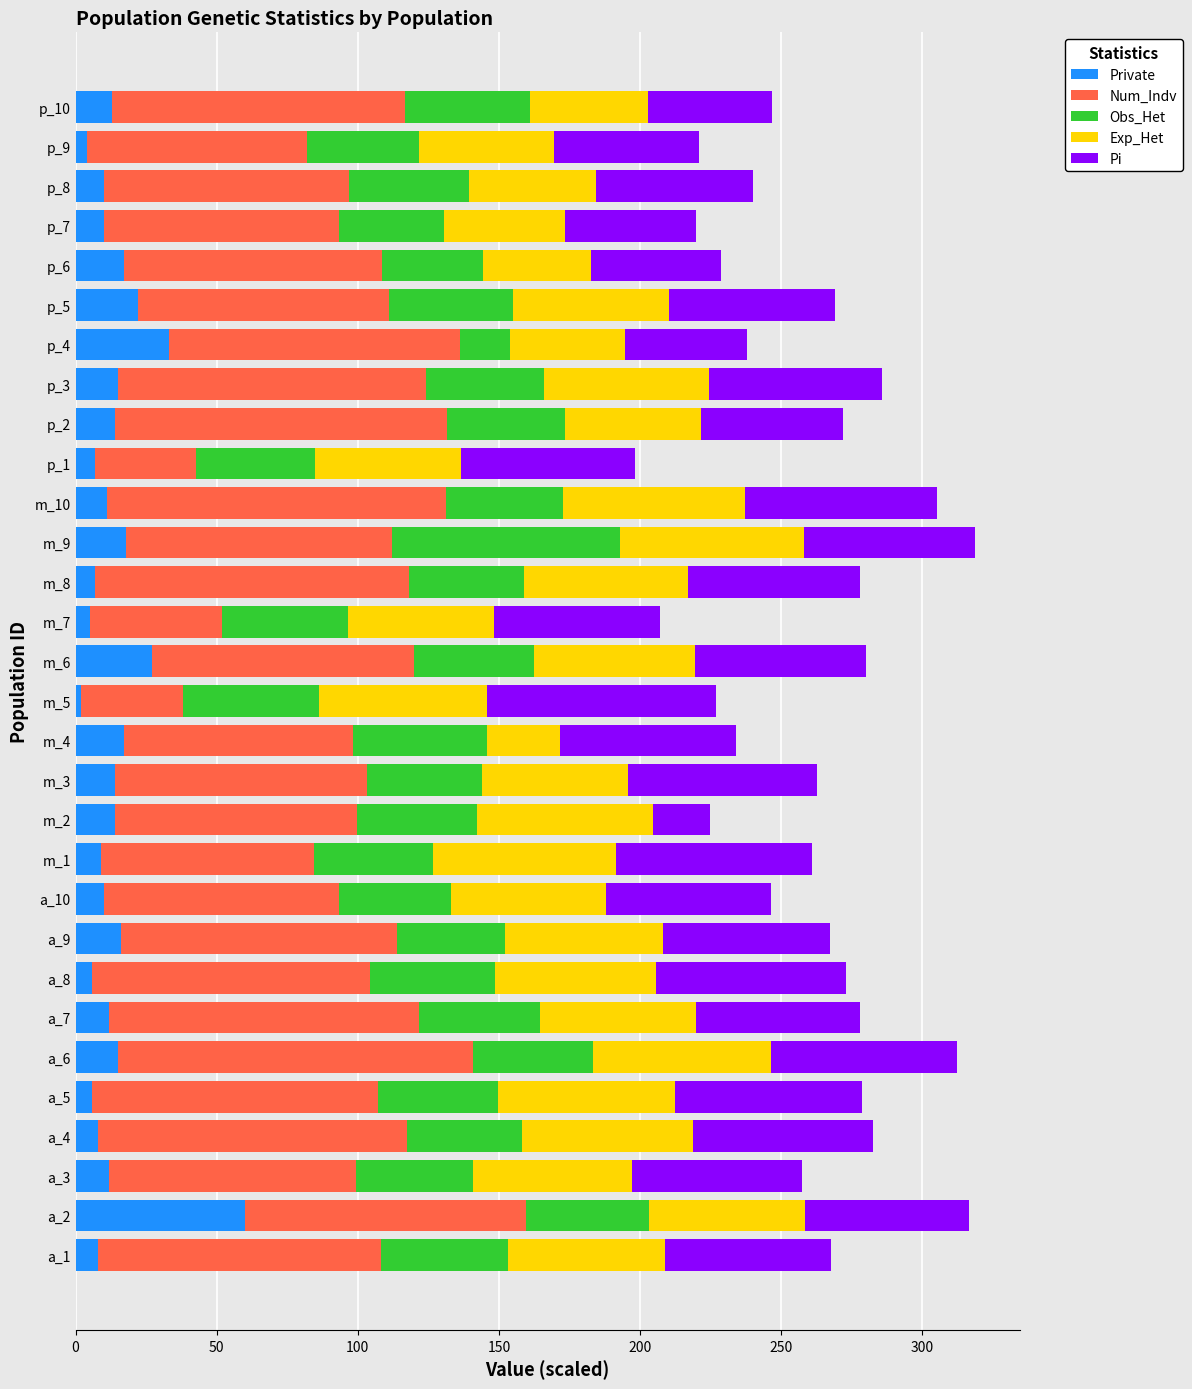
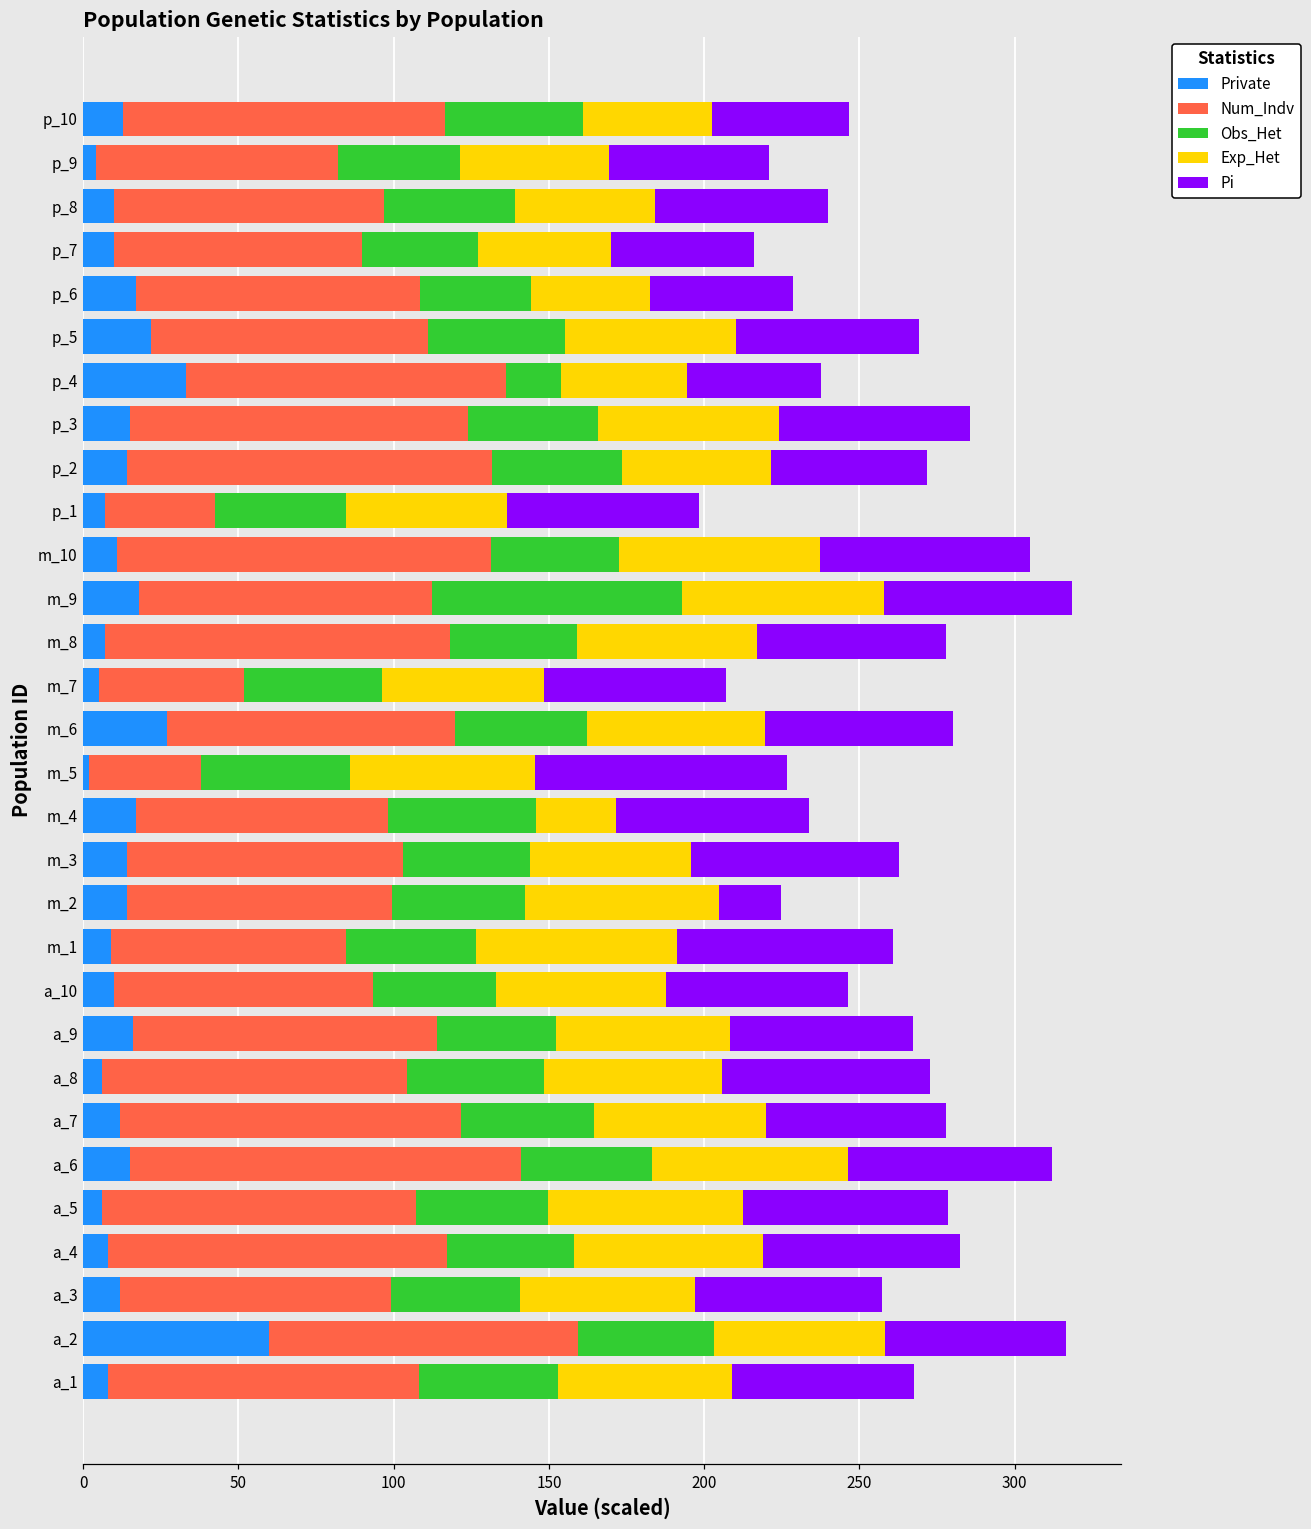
  {
    "Private": {
      "p_10": 13,
      "p_9": 4,
      "p_8": 10,
      "p_7": 10,
      "p_6": 17,
      "p_5": 22,
      "p_4": 33,
      "p_3": 15,
      "p_2": 14,
      "p_1": 7,
      "m_10": 11,
      "m_9": 18,
      "m_8": 7,
      "m_7": 5,
      "m_6": 27,
      "m_5": 2,
      "m_4": 17,
      "m_3": 14,
      "m_2": 14,
      "m_1": 9,
      "a_10": 10,
      "a_9": 16,
      "a_8": 6,
      "a_7": 12,
      "a_6": 15,
      "a_5": 6,
      "a_4": 8,
      "a_3": 12,
      "a_2": 60,
      "a_1": 8
    },
    "Num_Indv": {
      "p_10": 104,
      "p_9": 78,
      "p_8": 87,
-     "p_7": 83,
+     "p_7": 80,
      "p_6": 91,
      "p_5": 89,
      "p_4": 103,
      "p_3": 109,
      "p_2": 118,
      "p_1": 35,
      "m_10": 120,
      "m_9": 94,
      "m_8": 111,
      "m_7": 47,
      "m_6": 93,
      "m_5": 36,
      "m_4": 81,
      "m_3": 89,
      "m_2": 86,
      "m_1": 76,
      "a_10": 83,
      "a_9": 98,
      "a_8": 98,
      "a_7": 110,
      "a_6": 126,
      "a_5": 101,
      "a_4": 109,
      "a_3": 87,
      "a_2": 99,
      "a_1": 100
    },
    "Obs_Het": {
      "p_10": 45,
      "p_9": 39,
      "p_8": 42,
      "p_7": 37,
      "p_6": 36,
      "p_5": 44,
      "p_4": 18,
      "p_3": 42,
      "p_2": 42,
      "p_1": 42,
      "m_10": 41,
      "m_9": 81,
      "m_8": 41,
      "m_7": 45,
      "m_6": 42,
      "m_5": 48,
      "m_4": 47,
      "m_3": 41,
      "m_2": 43,
      "m_1": 42,
      "a_10": 40,
      "a_9": 38,
      "a_8": 44,
      "a_7": 43,
      "a_6": 42,
      "a_5": 42,
      "a_4": 41,
      "a_3": 41,
      "a_2": 44,
      "a_1": 45
    },
    "Exp_Het": {
      "p_10": 42,
      "p_9": 48,
      "p_8": 45,
      "p_7": 43,
      "p_6": 38,
      "p_5": 55,
      "p_4": 41,
      "p_3": 58,
      "p_2": 48,
      "p_1": 52,
      "m_10": 65,
      "m_9": 65,
      "m_8": 58,
      "m_7": 52,
      "m_6": 57,
      "m_5": 60,
      "m_4": 26,
      "m_3": 52,
      "m_2": 63,
      "m_1": 65,
      "a_10": 55,
      "a_9": 56,
      "a_8": 57,
      "a_7": 55,
      "a_6": 63,
      "a_5": 63,
      "a_4": 61,
      "a_3": 56,
      "a_2": 55,
      "a_1": 56
    },
    "Pi": {
      "p_10": 44,
      "p_9": 51,
      "p_8": 56,
      "p_7": 46,
      "p_6": 46,
      "p_5": 59,
      "p_4": 43,
      "p_3": 61,
      "p_2": 50,
      "p_1": 62,
      "m_10": 68,
      "m_9": 60,
      "m_8": 61,
      "m_7": 59,
      "m_6": 61,
      "m_5": 81,
      "m_4": 62,
      "m_3": 67,
      "m_2": 20,
      "m_1": 69,
      "a_10": 59,
      "a_9": 59,
      "a_8": 67,
      "a_7": 58,
      "a_6": 66,
      "a_5": 66,
      "a_4": 64,
      "a_3": 60,
      "a_2": 58,
      "a_1": 59
    }
  }
